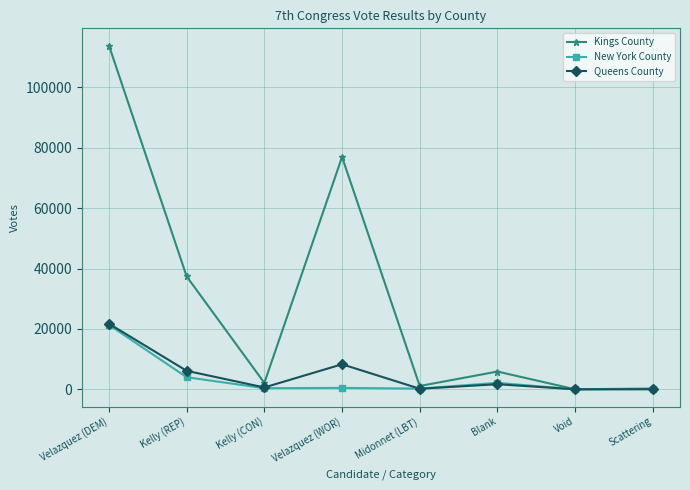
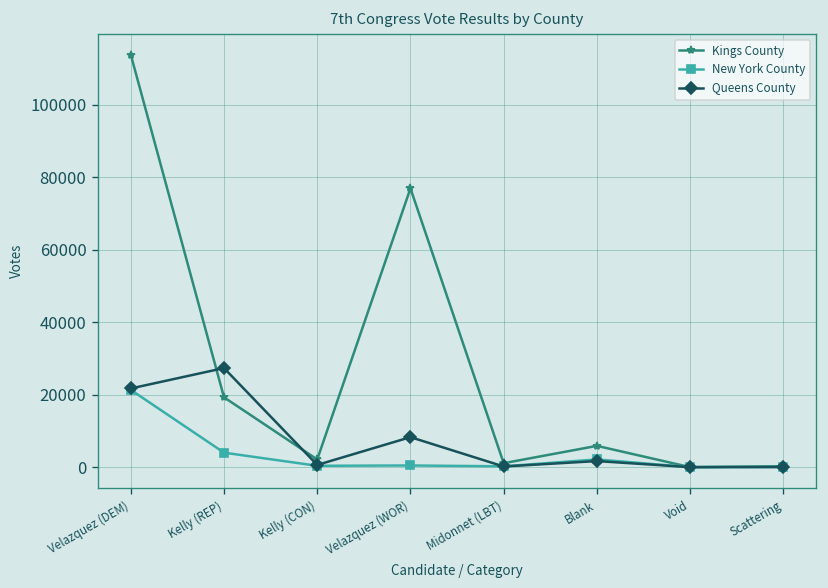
  {
    "Kings County": {
      "Velazquez (DEM)": 114000,
-     "Kelly (REP)": 37000,
+     "Kelly (REP)": 19000,
      "Kelly (CON)": 2000,
      "Velazquez (WOR)": 77000,
      "Midonnet (LBT)": 1000,
      "Blank": 6000
    },
    "New York County": {
      "Kelly (REP)": 4000,
      "Velazquez (WOR)": 0
    },
    "Queens County": {
-     "Kelly (REP)": 6000,
+     "Kelly (REP)": 27000,
      "Velazquez (WOR)": 8000
    }
  }
